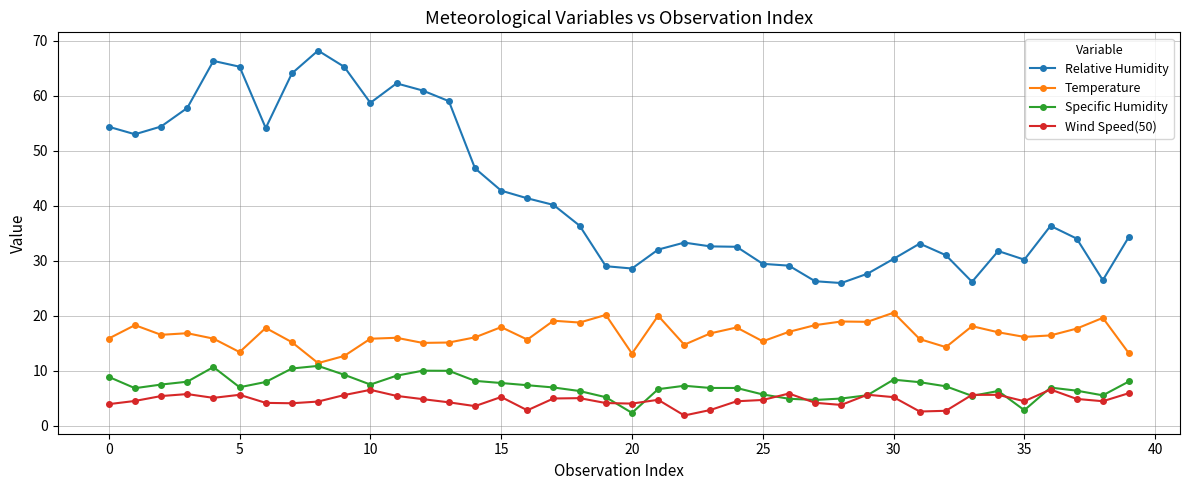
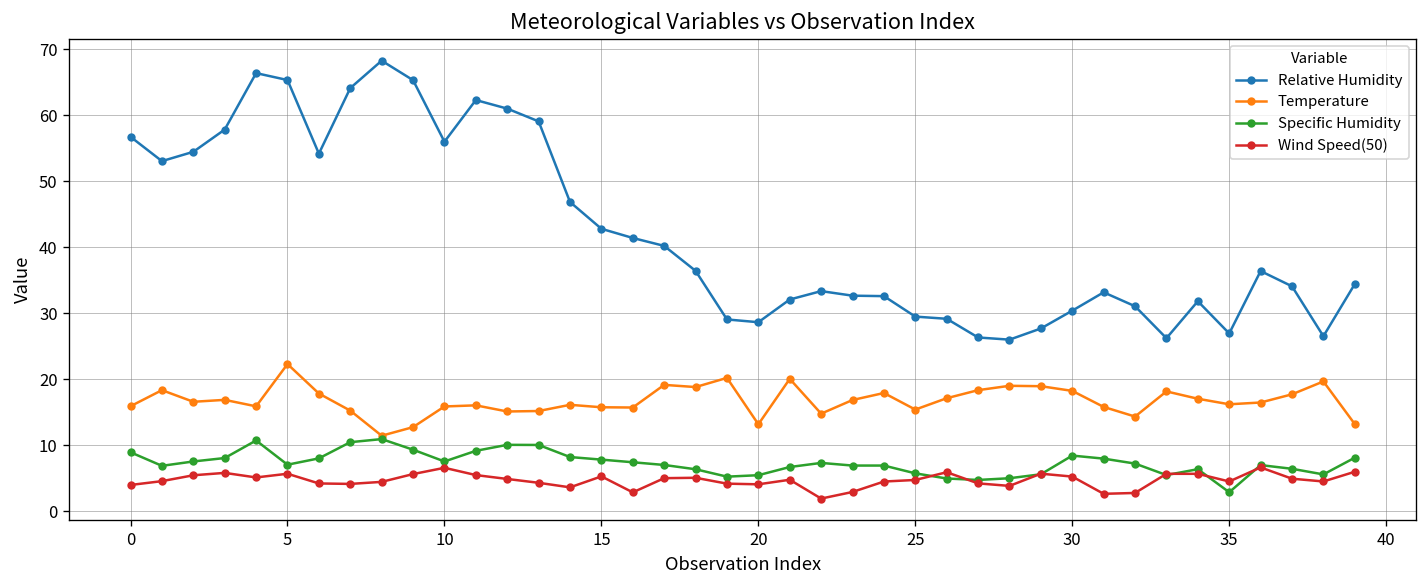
  {
    "Relative Humidity": {
-     "0": 54,
+     "0": 57,
      "5": 65,
-     "10": 59,
+     "10": 56,
      "15": 43,
      "20": 29,
      "25": 29,
      "30": 30,
-     "35": 30
+     "35": 27
    },
    "Temperature": {
      "0": 16,
-     "5": 13,
+     "5": 22,
      "10": 16,
-     "15": 18,
+     "15": 16,
      "20": 13,
      "25": 15,
-     "30": 21,
+     "30": 18,
      "35": 16
    },
    "Specific Humidity": {
      "0": 9,
      "5": 7,
      "10": 8,
      "15": 8,
-     "20": 2,
+     "20": 5,
      "25": 6,
      "30": 8,
      "35": 3
    },
    "Wind Speed(50)": {
      "0": 4,
      "5": 6,
      "10": 7,
      "15": 5,
      "20": 4,
      "25": 5,
      "30": 5,
      "35": 5
    }
  }
